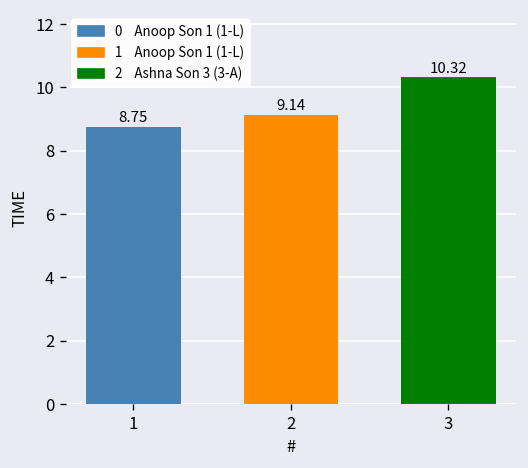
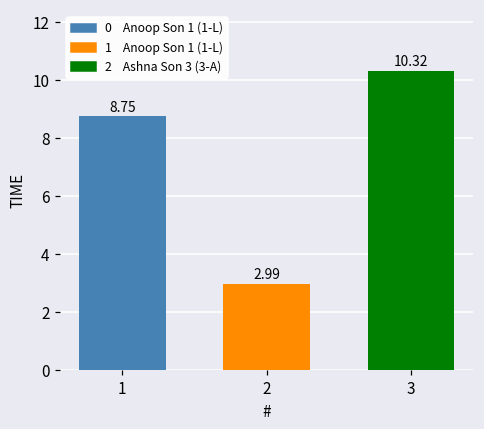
  {
    "1": 8.75,
-   "2": 9.14,
+   "2": 2.99,
    "3": 10.32
  }
